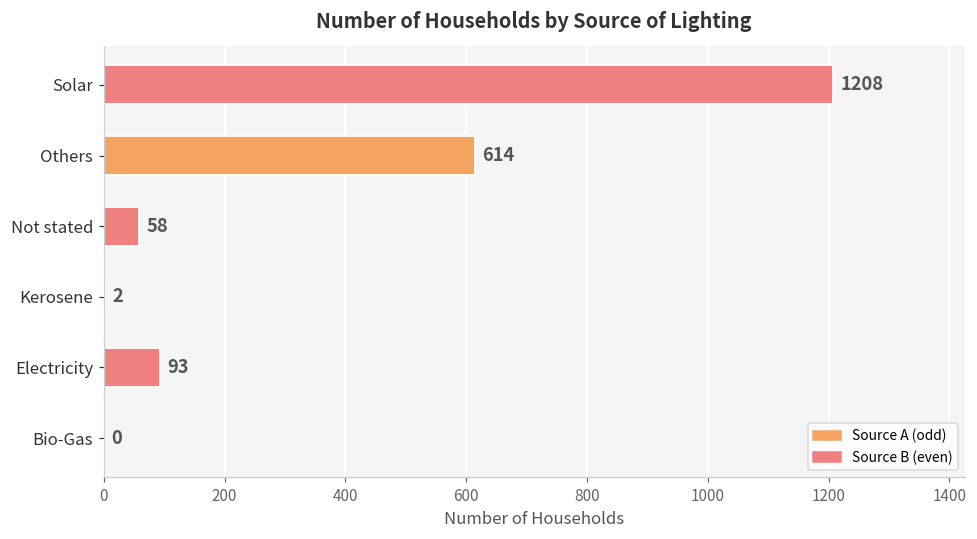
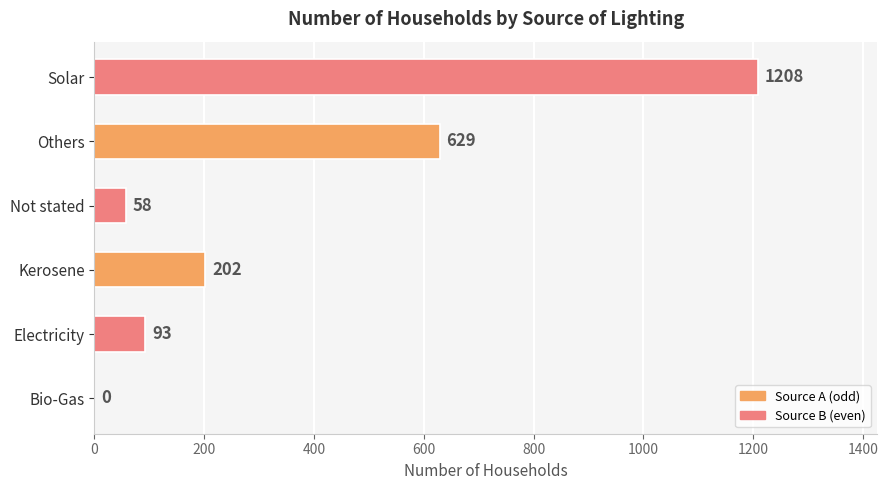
  {
    "Solar": 1208,
-   "Others": 614,
+   "Others": 629,
    "Not stated": 58,
-   "Kerosene": 2,
+   "Kerosene": 202,
    "Electricity": 93,
    "Bio-Gas": 0
  }
